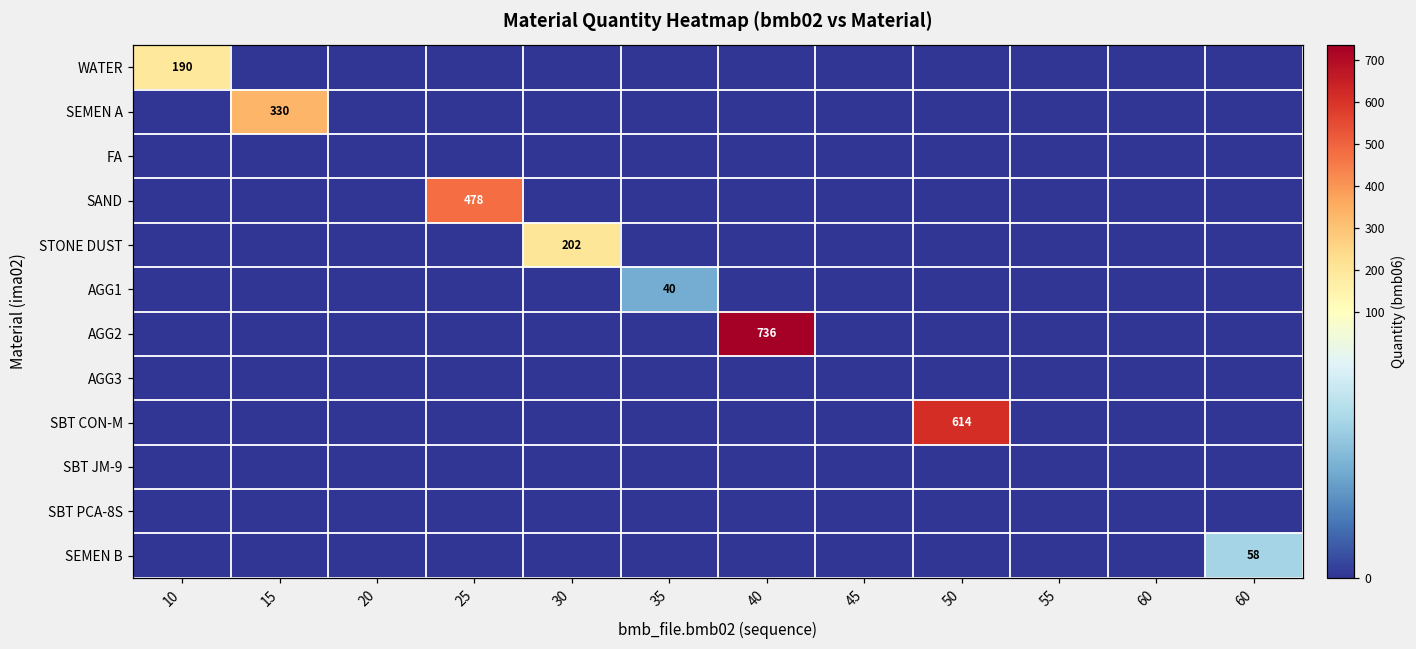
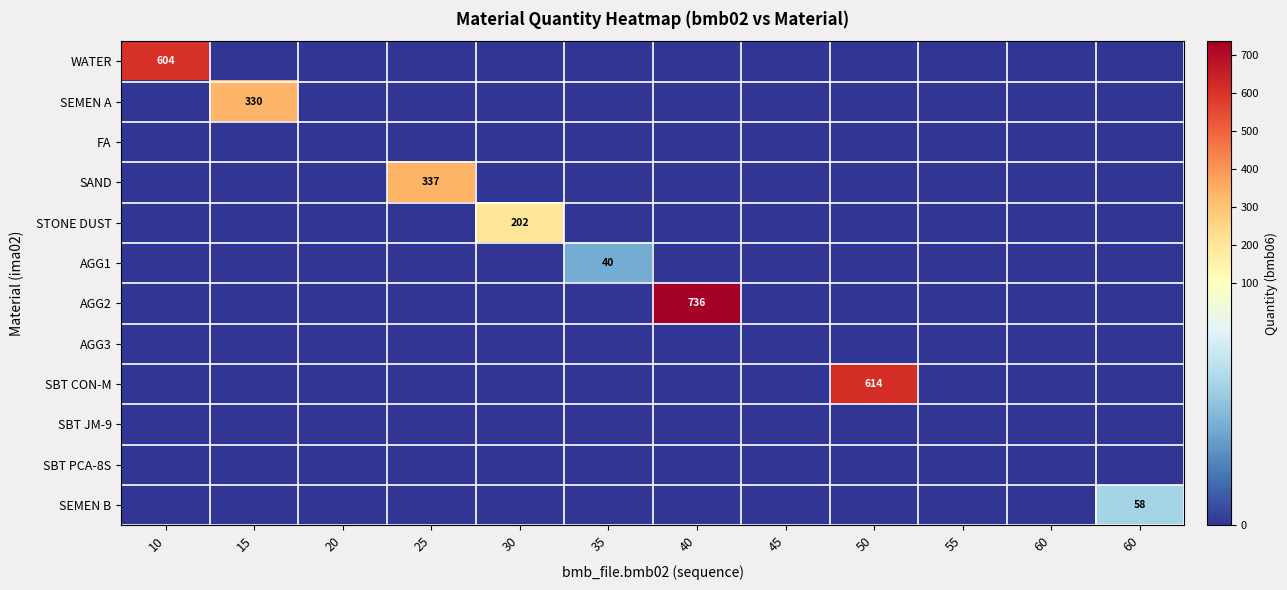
  {
    "WATER": {
-     "10": 190
+     "10": 604
    },
    "SEMEN A": {
      "15": 330
    },
    "SAND": {
-     "25": 478
+     "25": 337
    },
    "STONE DUST": {
      "30": 202
    },
    "AGG1": {
      "35": 40
    },
    "AGG2": {
      "40": 736
    },
    "SBT CON-M": {
      "50": 614
    }
  }
